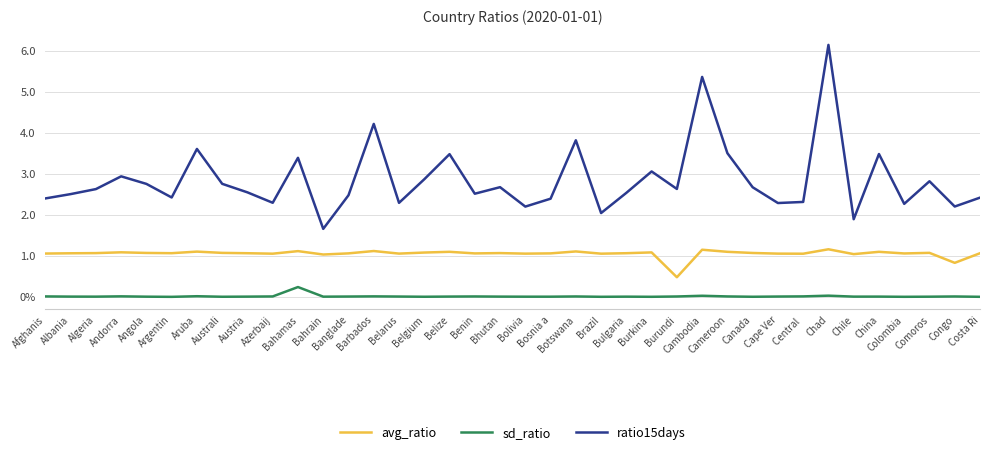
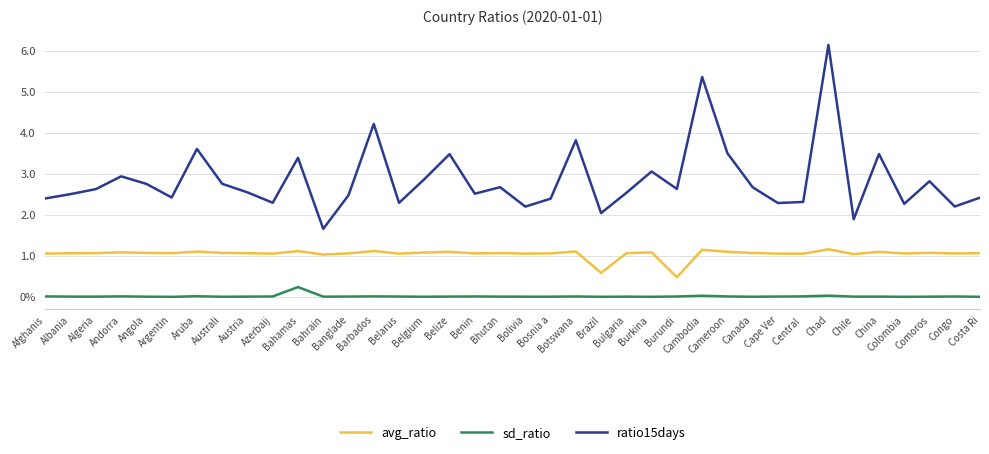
  {
    "avg_ratio": {
      "Afghanis": 1.1,
      "Albania": 1.1,
      "Algeria": 1.1,
      "Andorra": 1.1,
      "Angola": 1.1,
      "Argentin": 1.1,
      "Aruba": 1.1,
      "Australi": 1.1,
      "Austria": 1.1,
      "Azerbaij": 1.1,
      "Bahamas": 1.1,
      "Bahrain": 1.0,
      "Banglade": 1.1,
      "Barbados": 1.1,
      "Belarus": 1.1,
      "Belgium": 1.1,
      "Belize": 1.1,
      "Benin": 1.1,
      "Bhutan": 1.1,
      "Bolivia": 1.1,
      "Bosnia a": 1.1,
      "Botswana": 1.1,
-     "Brazil": 1.1,
+     "Brazil": 0.6,
      "Bulgaria": 1.1,
      "Burkina": 1.1,
      "Burundi": 0.5,
      "Cambodia": 1.1,
      "Cameroon": 1.1,
      "Canada": 1.1,
      "Cape Ver": 1.1,
      "Central": 1.1,
      "Chad": 1.2,
      "Chile": 1.0,
      "China": 1.1,
      "Colombia": 1.1,
      "Comoros": 1.1,
-     "Congo": 0.8,
+     "Congo": 1.1,
      "Costa Ri": 1.1
    },
    "sd_ratio": {
      "Afghanis": 0.0,
      "Albania": 0.0,
      "Algeria": 0.0,
      "Andorra": 0.0,
      "Angola": 0.0,
      "Argentin": 0.0,
      "Aruba": 0.0,
      "Australi": 0.0,
      "Austria": 0.0,
      "Azerbaij": 0.0,
      "Bahamas": 0.2,
      "Bahrain": 0.0,
      "Banglade": 0.0,
      "Barbados": 0.0,
      "Belarus": 0.0,
      "Belgium": 0.0,
      "Belize": 0.0,
      "Benin": 0.0,
      "Bhutan": 0.0,
      "Bolivia": 0.0,
      "Bosnia a": 0.0,
      "Botswana": 0.0,
      "Brazil": 0.0,
      "Bulgaria": 0.0,
      "Burkina": 0.0,
      "Burundi": 0.0,
      "Cambodia": 0.0,
      "Cameroon": 0.0,
      "Canada": 0.0,
      "Cape Ver": 0.0,
      "Central": 0.0,
      "Chad": 0.0,
      "Chile": 0.0,
      "China": 0.0,
      "Colombia": 0.0,
      "Comoros": 0.0,
      "Congo": 0.0,
      "Costa Ri": 0.0
    },
    "ratio15days": {
      "Afghanis": 2.4,
      "Albania": 2.5,
      "Algeria": 2.6,
      "Andorra": 2.9,
      "Angola": 2.8,
      "Argentin": 2.4,
      "Aruba": 3.6,
      "Australi": 2.8,
      "Austria": 2.5,
      "Azerbaij": 2.3,
      "Bahamas": 3.4,
      "Bahrain": 1.7,
      "Banglade": 2.5,
      "Barbados": 4.2,
      "Belarus": 2.3,
      "Belgium": 2.9,
      "Belize": 3.5,
      "Benin": 2.5,
      "Bhutan": 2.7,
      "Bolivia": 2.2,
      "Bosnia a": 2.4,
      "Botswana": 3.8,
      "Brazil": 2.0,
      "Bulgaria": 2.5,
      "Burkina": 3.1,
      "Burundi": 2.6,
      "Cambodia": 5.4,
      "Cameroon": 3.5,
      "Canada": 2.7,
      "Cape Ver": 2.3,
      "Central": 2.3,
      "Chad": 6.1,
      "Chile": 1.9,
      "China": 3.5,
      "Colombia": 2.3,
      "Comoros": 2.8,
      "Congo": 2.2,
      "Costa Ri": 2.4
    }
  }
